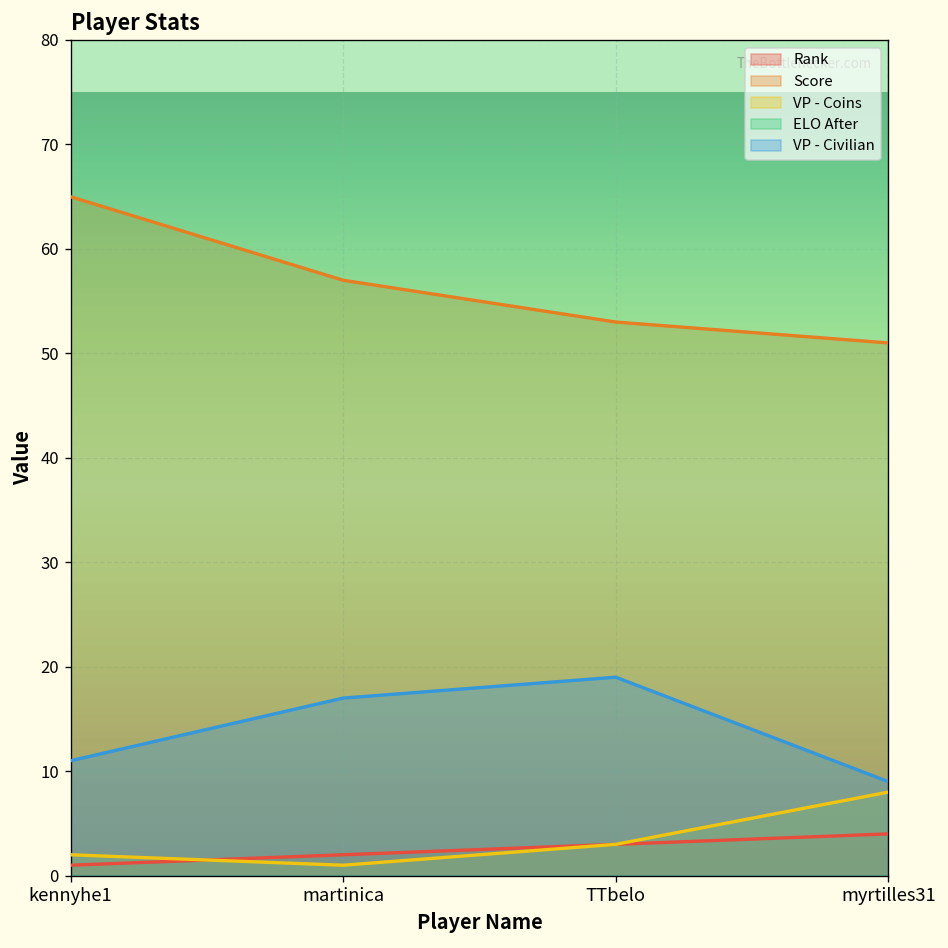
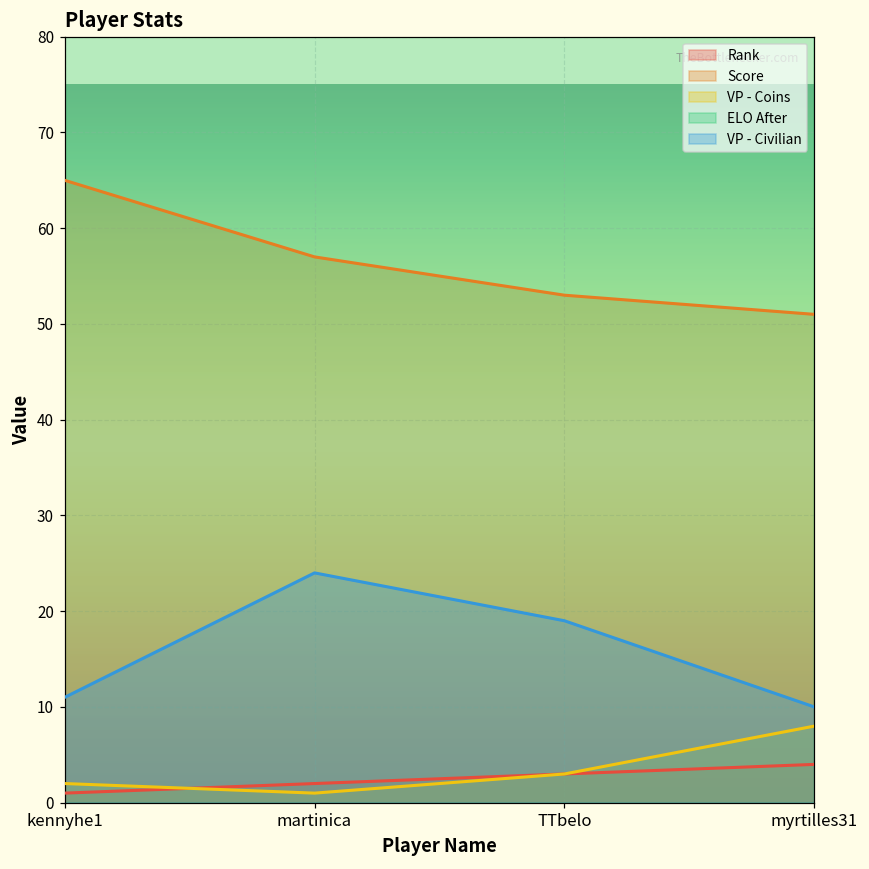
  {
    "VP - Civilian": {
      "kennyhe1": 11,
-     "martinica": 17,
+     "martinica": 24,
      "TTbelo": 19,
-     "myrtilles31": 9
+     "myrtilles31": 10
    }
  }
